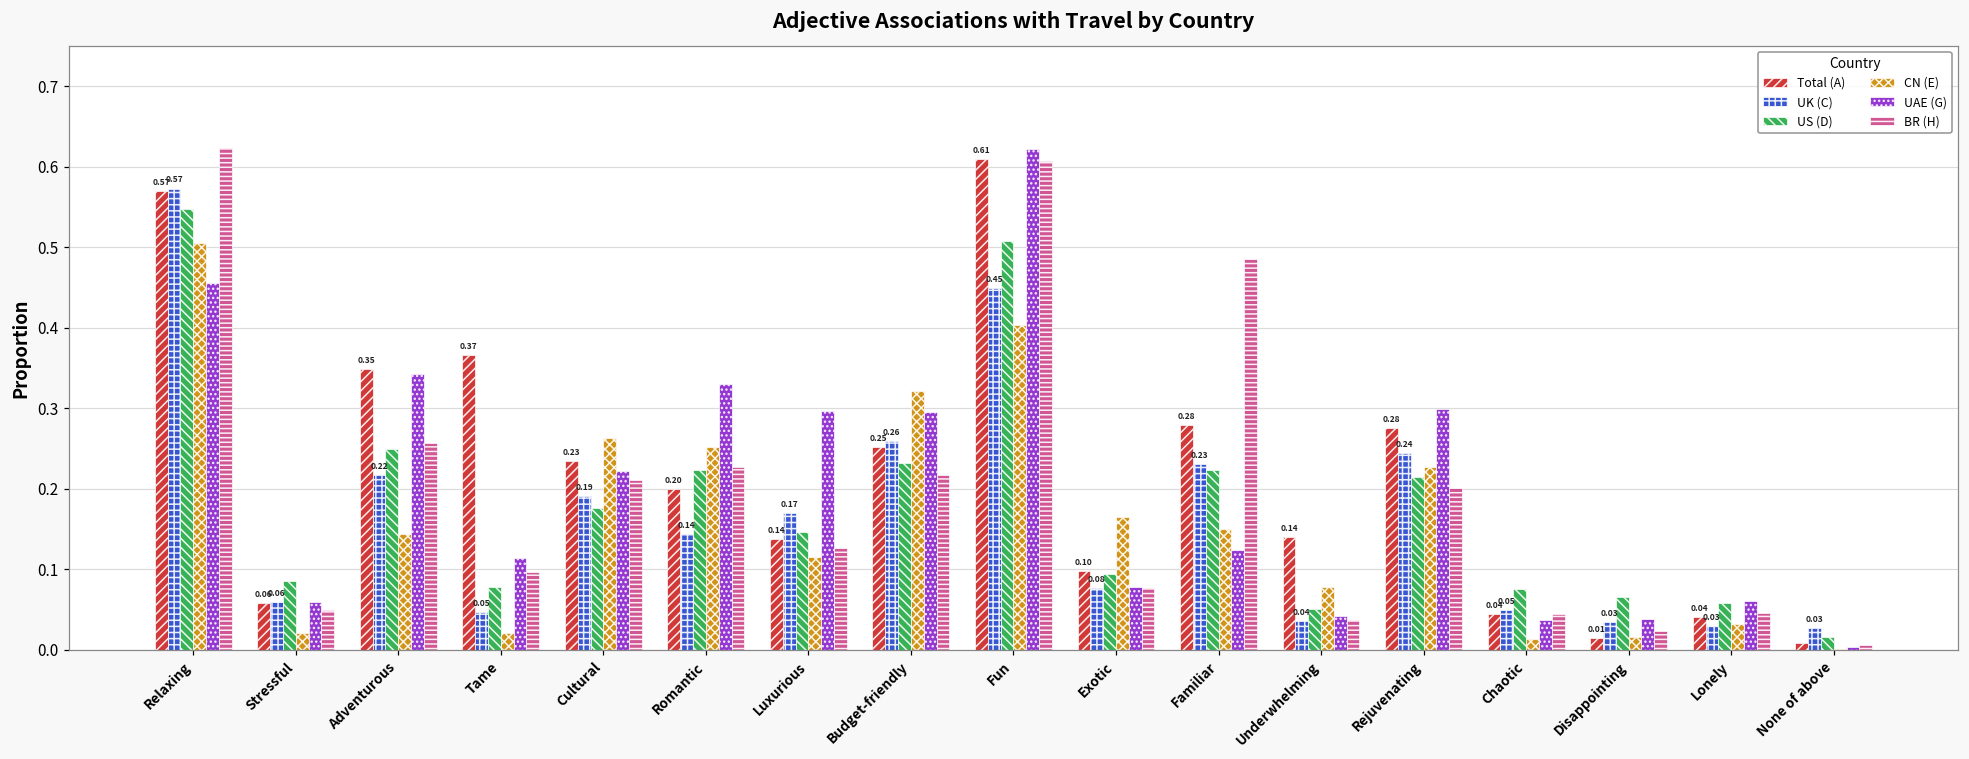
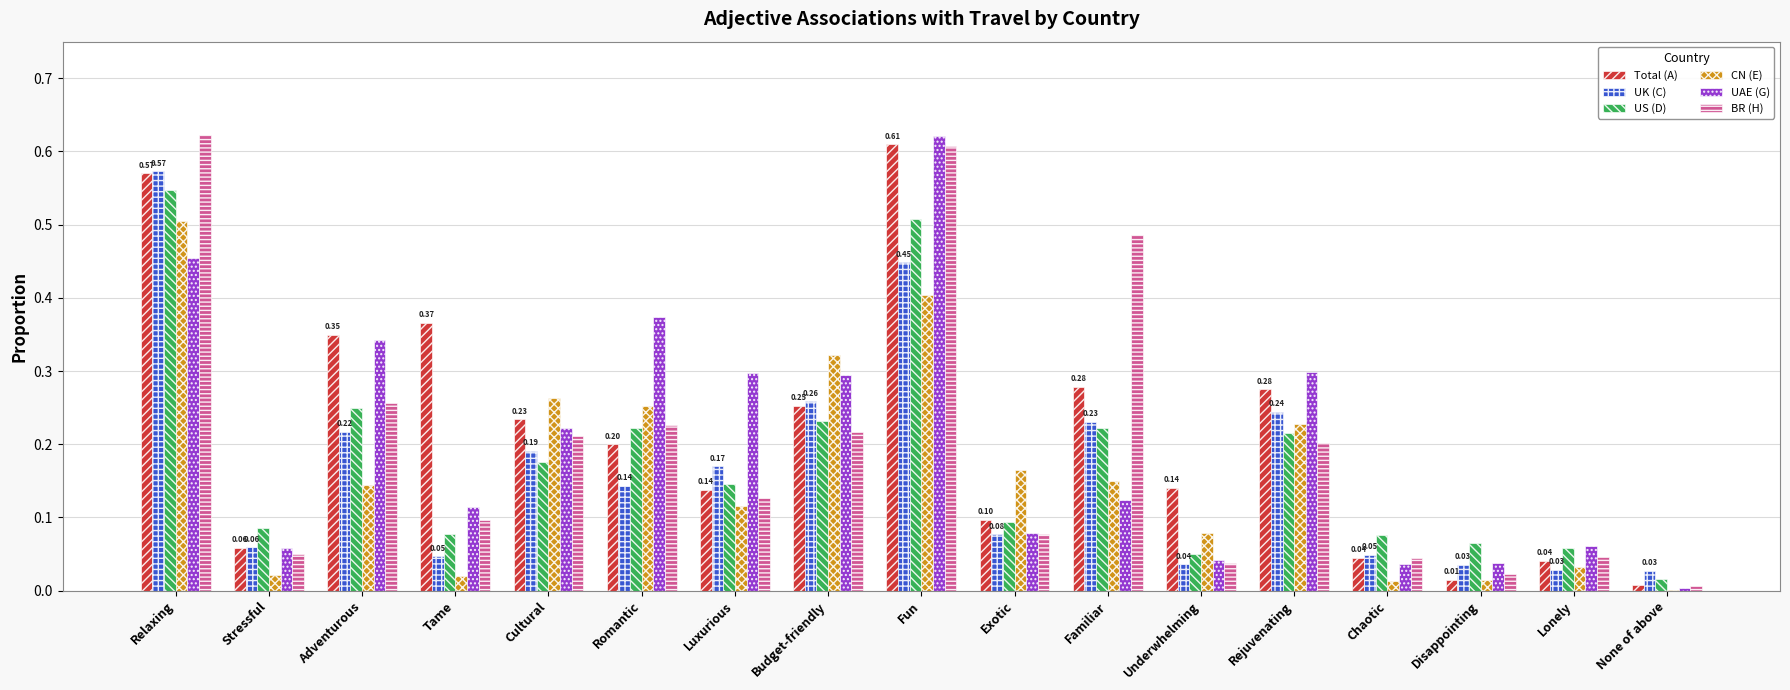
  {
    "Total (A)": {
      "Adventurous": 0.35,
      "Tame": 0.37,
      "Cultural": 0.23,
      "Romantic": 0.20,
      "Luxurious": 0.14,
      "Budget-friendly": 0.25,
      "Fun": 0.61,
      "Exotic": 0.10,
      "Familiar": 0.28,
      "Underwhelming": 0.14,
      "Rejuvenating": 0.28,
      "Disappointing": 0.01,
      "Lonely": 0.04
    },
    "UK (C)": {
      "Adventurous": 0.22,
      "Tame": 0.05,
      "Cultural": 0.19,
      "Romantic": 0.14,
      "Luxurious": 0.17,
      "Budget-friendly": 0.26,
      "Fun": 0.45,
      "Exotic": 0.08,
      "Familiar": 0.23,
      "Underwhelming": 0.04,
      "Rejuvenating": 0.24,
      "Disappointing": 0.03,
      "Lonely": 0.03,
      "None of above": 0.03
    },
    "US (D)": {
      "Relaxing": 0.55,
      "Stressful": 0.09,
      "Adventurous": 0.25,
      "Tame": 0.08,
      "Cultural": 0.18,
      "Romantic": 0.22,
      "Luxurious": 0.15,
      "Budget-friendly": 0.23,
      "Fun": 0.51,
      "Familiar": 0.22,
      "Rejuvenating": 0.22,
      "Chaotic": 0.08,
      "Disappointing": 0.07,
      "Lonely": 0.06,
      "None of above": 0.02
    },
    "CN (E)": {
      "Relaxing": 0.50,
      "Stressful": 0.02,
      "Adventurous": 0.14,
      "Tame": 0.02,
      "Cultural": 0.26,
      "Romantic": 0.25,
      "Luxurious": 0.12,
      "Budget-friendly": 0.32,
      "Fun": 0.40,
      "Exotic": 0.17,
      "Familiar": 0.15,
      "Underwhelming": 0.08,
      "Rejuvenating": 0.23,
      "Chaotic": 0.01,
      "Disappointing": 0.02
    },
    "UAE (G)": {
      "Relaxing": 0.45,
      "Adventurous": 0.34,
      "Tame": 0.11,
      "Cultural": 0.22,
-     "Romantic": 0.33,
+     "Romantic": 0.37,
      "Luxurious": 0.30,
      "Budget-friendly": 0.29,
      "Fun": 0.62,
      "Familiar": 0.12,
      "Rejuvenating": 0.30,
      "Chaotic": 0.04,
      "Disappointing": 0.04,
      "Lonely": 0.06
    },
    "BR (H)": {
      "Relaxing": 0.62,
      "Stressful": 0.05,
      "Adventurous": 0.26,
      "Tame": 0.10,
      "Cultural": 0.21,
      "Romantic": 0.23,
      "Luxurious": 0.13,
      "Budget-friendly": 0.22,
      "Fun": 0.61,
      "Exotic": 0.08,
      "Familiar": 0.49,
      "Underwhelming": 0.04,
      "Rejuvenating": 0.20,
      "Chaotic": 0.04,
      "Disappointing": 0.02,
      "Lonely": 0.05,
      "None of above": 0.01
    }
  }
